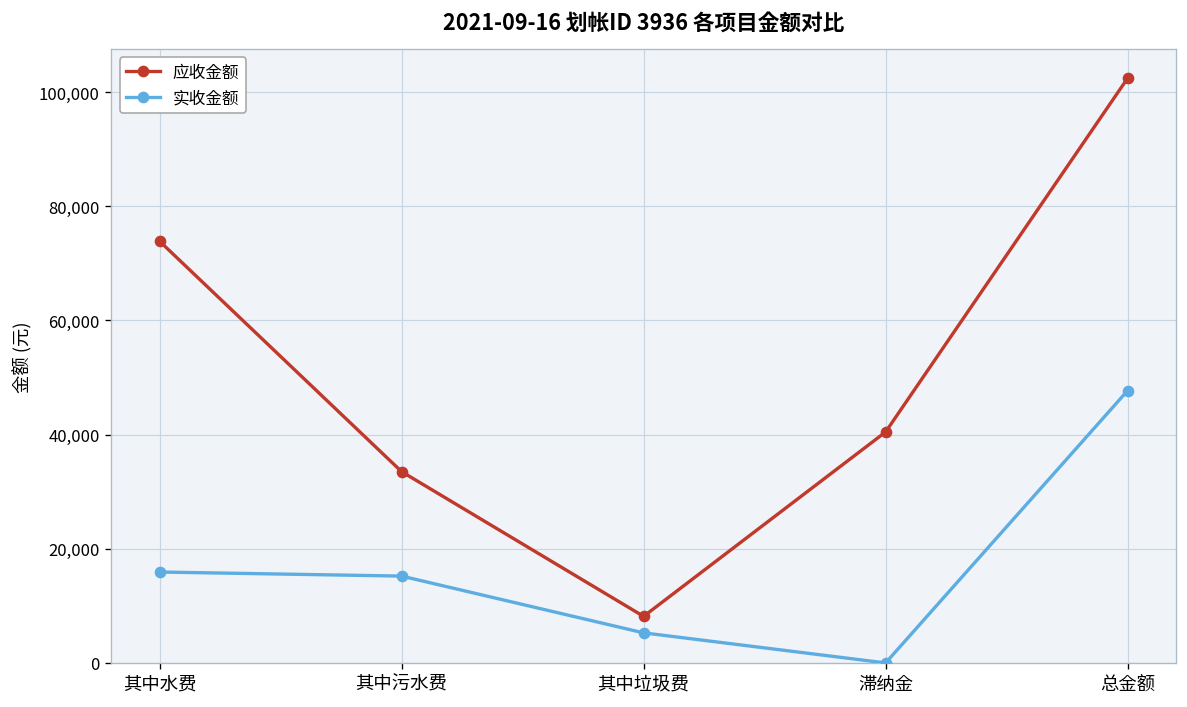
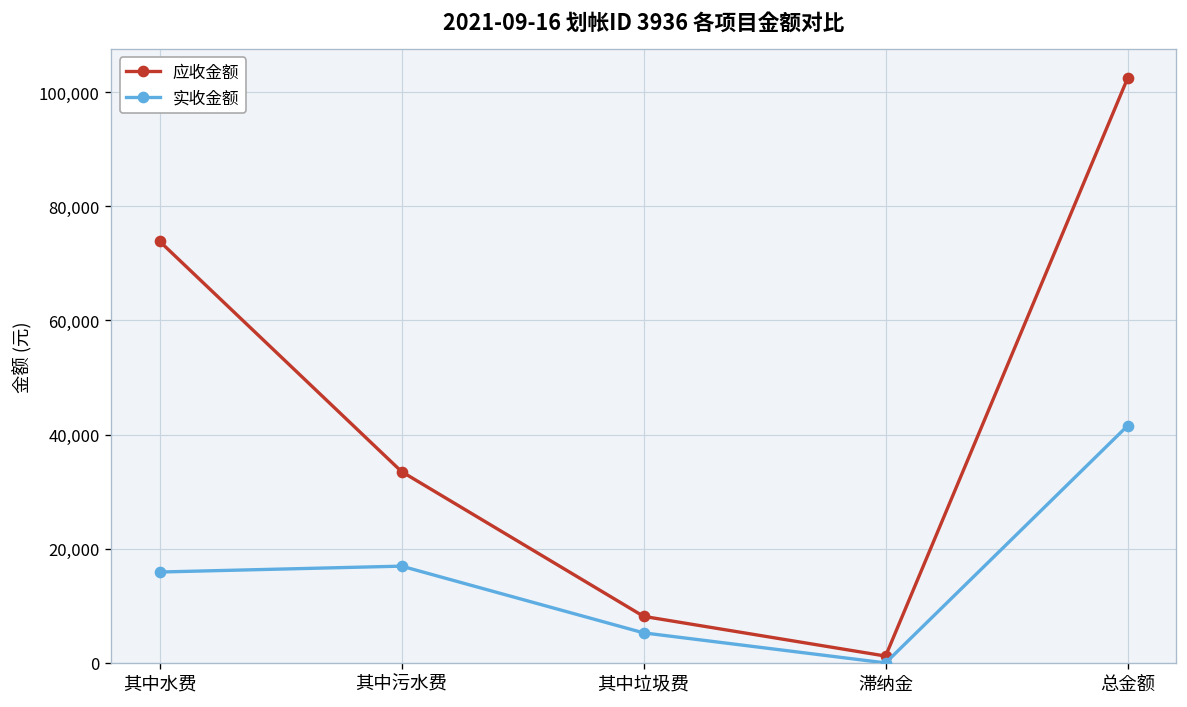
  {
    "应收金额": {
      "其中水费": "74,000",
      "其中污水费": "34,000",
      "其中垃圾费": "8,000",
-     "滞纳金": "40,000",
+     "滞纳金": "1,000",
      "总金额": "102,000"
    },
    "实收金额": {
      "其中水费": "16,000",
-     "其中污水费": "15,000",
+     "其中污水费": "17,000",
      "其中垃圾费": "5,000",
      "滞纳金": "0",
-     "总金额": "48,000"
+     "总金额": "42,000"
    }
  }
